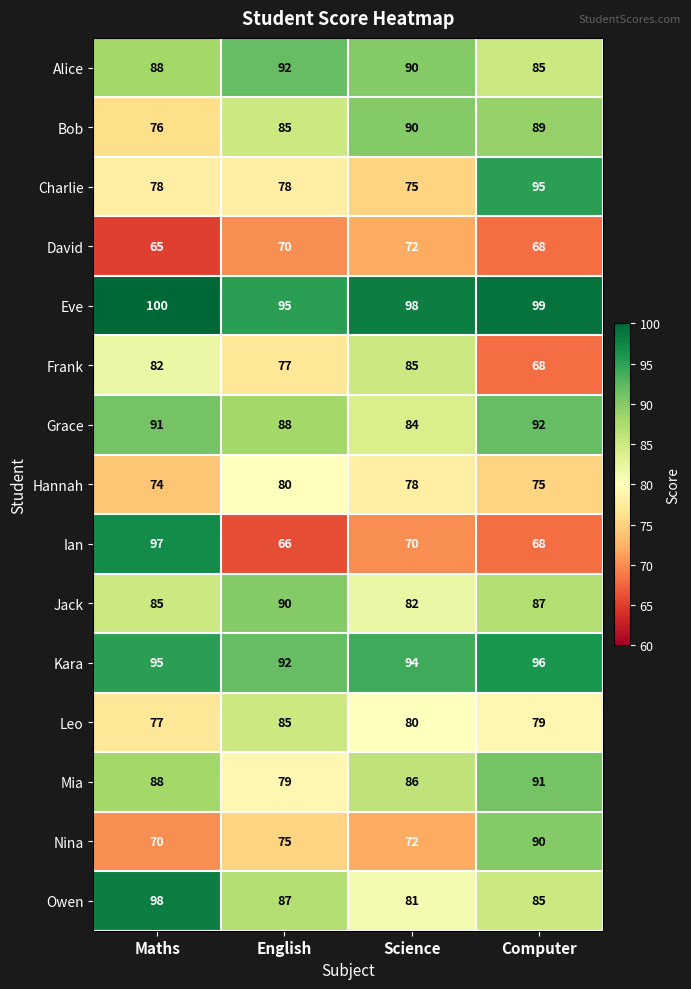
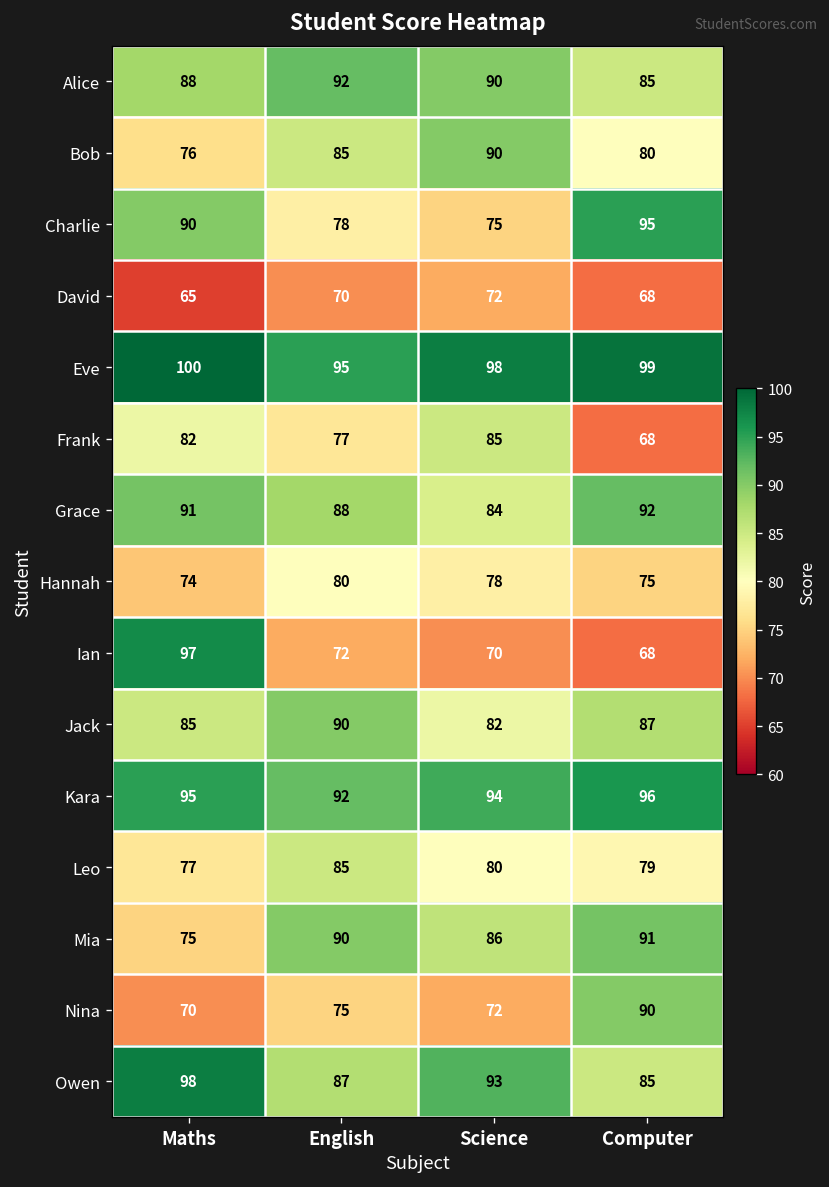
  {
    "Alice": {
      "Maths": 88,
      "English": 92,
      "Science": 90,
      "Computer": 85
    },
    "Bob": {
      "Maths": 76,
      "English": 85,
      "Science": 90,
-     "Computer": 89
+     "Computer": 80
    },
    "Charlie": {
-     "Maths": 78,
+     "Maths": 90,
      "English": 78,
      "Science": 75,
      "Computer": 95
    },
    "David": {
      "Maths": 65,
      "English": 70,
      "Science": 72,
      "Computer": 68
    },
    "Eve": {
      "Maths": 100,
      "English": 95,
      "Science": 98,
      "Computer": 99
    },
    "Frank": {
      "Maths": 82,
      "English": 77,
      "Science": 85,
      "Computer": 68
    },
    "Grace": {
      "Maths": 91,
      "English": 88,
      "Science": 84,
      "Computer": 92
    },
    "Hannah": {
      "Maths": 74,
      "English": 80,
      "Science": 78,
      "Computer": 75
    },
    "Ian": {
      "Maths": 97,
-     "English": 66,
+     "English": 72,
      "Science": 70,
      "Computer": 68
    },
    "Jack": {
      "Maths": 85,
      "English": 90,
      "Science": 82,
      "Computer": 87
    },
    "Kara": {
      "Maths": 95,
      "English": 92,
      "Science": 94,
      "Computer": 96
    },
    "Leo": {
      "Maths": 77,
      "English": 85,
      "Science": 80,
      "Computer": 79
    },
    "Mia": {
-     "Maths": 88,
-     "English": 79,
+     "Maths": 75,
+     "English": 90,
      "Science": 86,
      "Computer": 91
    },
    "Nina": {
      "Maths": 70,
      "English": 75,
      "Science": 72,
      "Computer": 90
    },
    "Owen": {
      "Maths": 98,
      "English": 87,
-     "Science": 81,
+     "Science": 93,
      "Computer": 85
    }
  }
